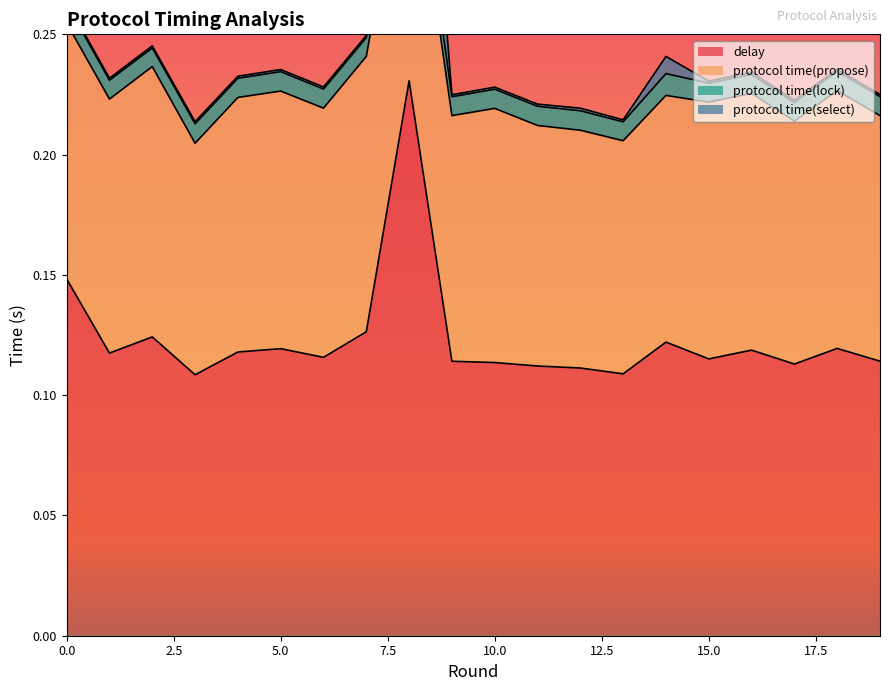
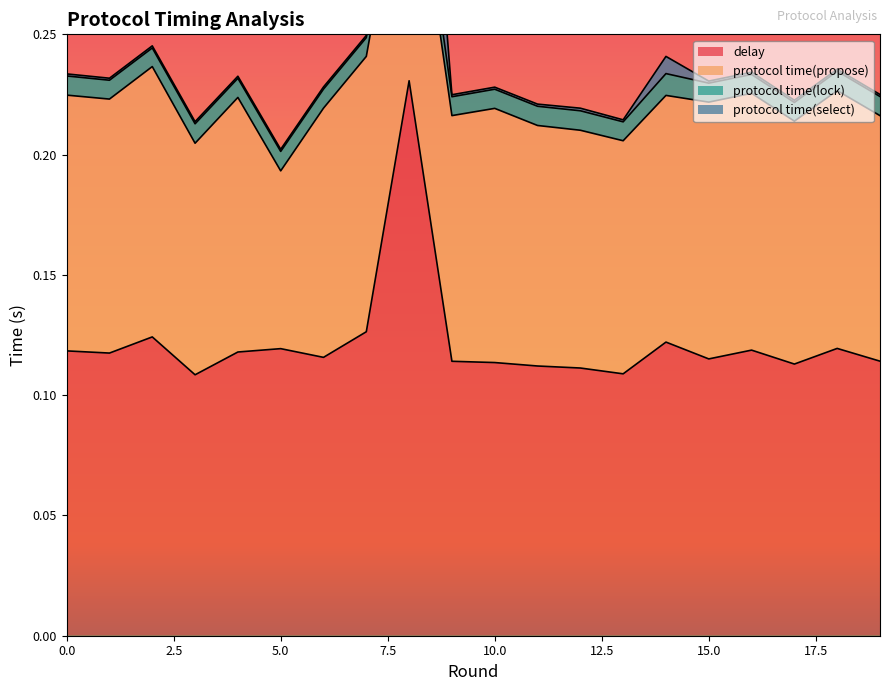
  {
    "delay": {
-     "0.0": 0.148,
+     "0.0": 0.118,
      "5.0": 0.119,
      "10.0": 0.114,
      "15.0": 0.115
    },
    "protocol time(propose)": {
-     "5.0": 0.107,
+     "5.0": 0.074,
      "10.0": 0.106
    }
  }
